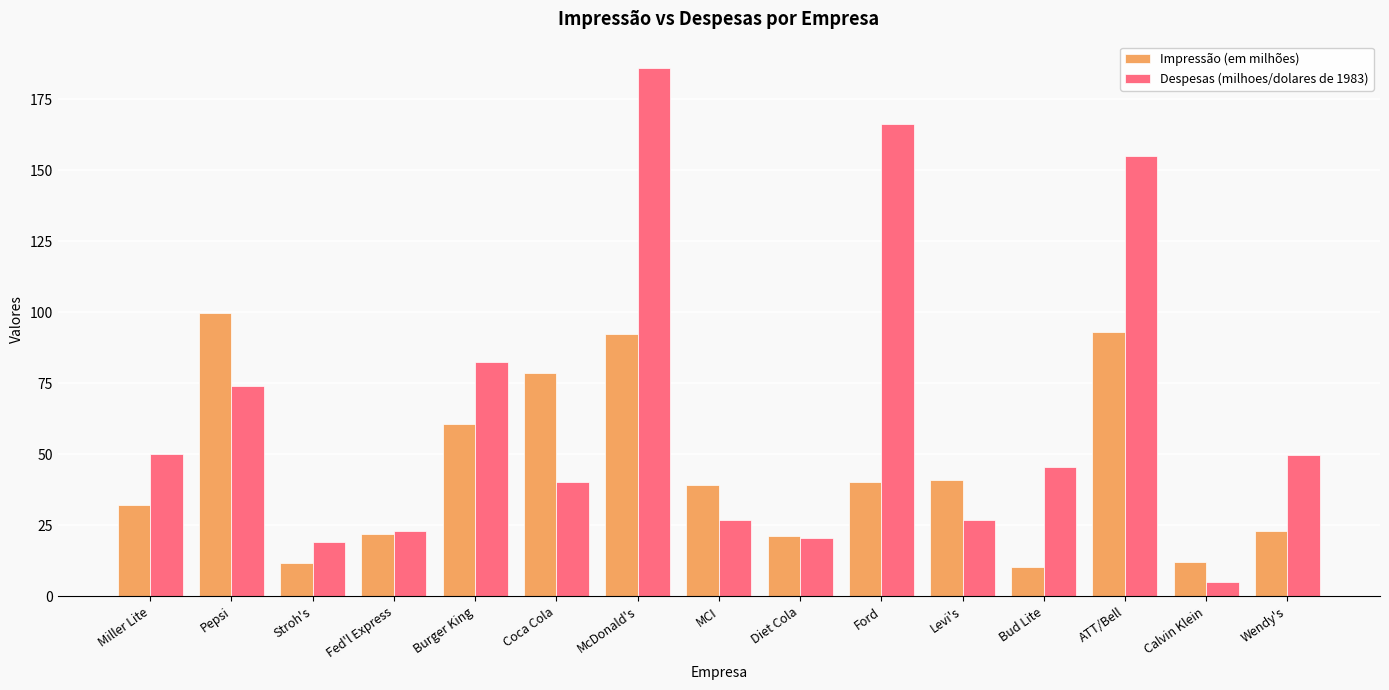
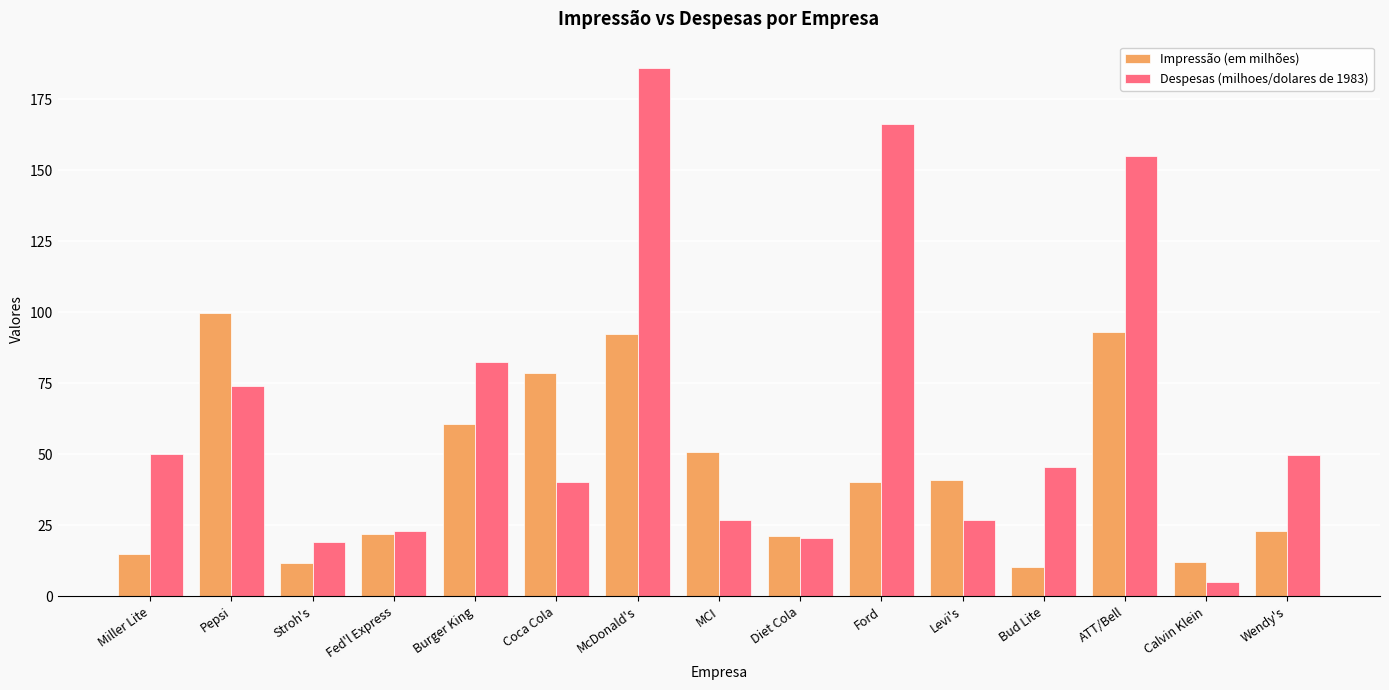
  {
    "Impressão (em milhões)": {
-     "Miller Lite": 32,
+     "Miller Lite": 15,
      "Pepsi": 100,
      "Stroh's": 12,
      "Fed'l Express": 22,
      "Burger King": 61,
      "Coca Cola": 79,
      "McDonald's": 92,
-     "MCI": 39,
+     "MCI": 51,
      "Diet Cola": 21,
      "Ford": 40,
      "Levi's": 41,
      "Bud Lite": 10,
      "ATT/Bell": 93,
      "Calvin Klein": 12,
      "Wendy's": 23
    },
    "Despesas (milhoes/dolares de 1983)": {
      "Miller Lite": 50,
      "Pepsi": 74,
      "Stroh's": 19,
      "Fed'l Express": 23,
      "Burger King": 82,
      "Coca Cola": 40,
      "McDonald's": 186,
      "MCI": 27,
      "Diet Cola": 20,
      "Ford": 166,
      "Levi's": 27,
      "Bud Lite": 46,
      "ATT/Bell": 155,
      "Calvin Klein": 5,
      "Wendy's": 50
    }
  }
